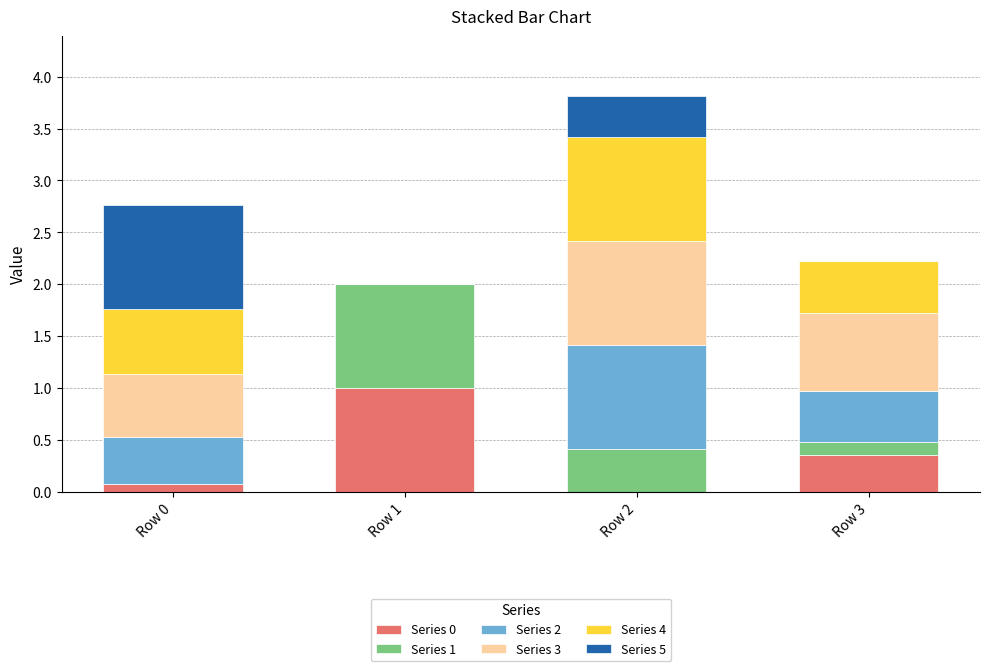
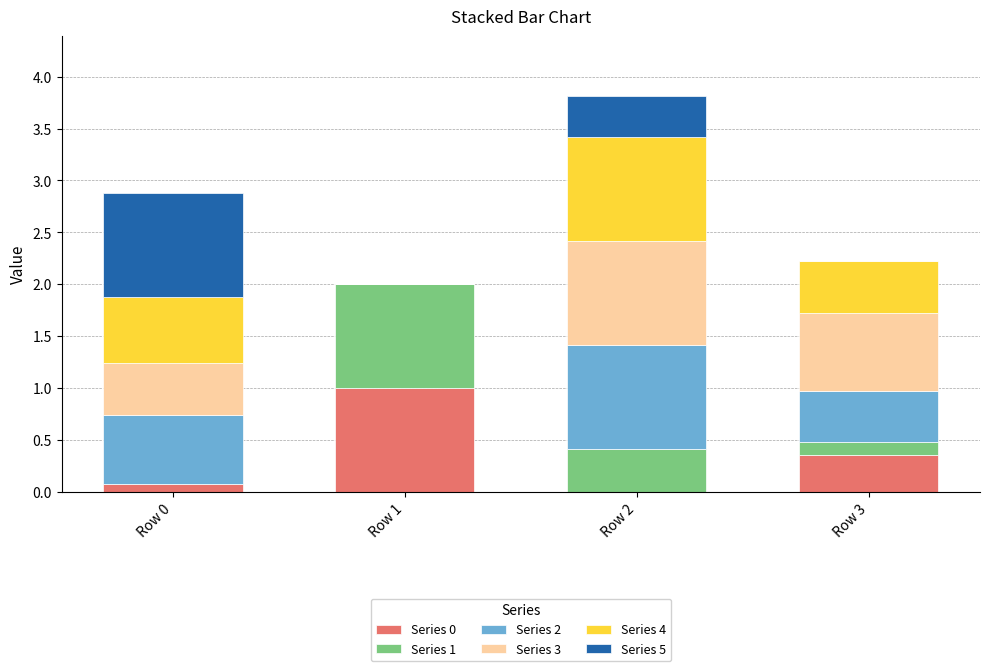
  {
    "Series 0": {
      "Row 0": 0.08,
      "Row 1": 1.00,
      "Row 2": 0.00,
      "Row 3": 0.36
    },
    "Series 1": {
      "Row 0": 0.00,
      "Row 1": 1.00,
      "Row 2": 0.42,
      "Row 3": 0.13
    },
    "Series 2": {
-     "Row 0": 0.45,
+     "Row 0": 0.67,
      "Row 1": 0.00,
      "Row 2": 1.00,
      "Row 3": 0.49
    },
    "Series 3": {
-     "Row 0": 0.6,
+     "Row 0": 0.5,
      "Row 1": 0.0,
      "Row 2": 1.0,
      "Row 3": 0.75
    },
    "Series 4": {
      "Row 0": 0.63,
      "Row 1": 0.00,
      "Row 2": 1.00,
      "Row 3": 0.50
    },
    "Series 5": {
      "Row 0": 1.00,
      "Row 1": 0.00,
      "Row 2": 0.40,
      "Row 3": 0.00
    }
  }
